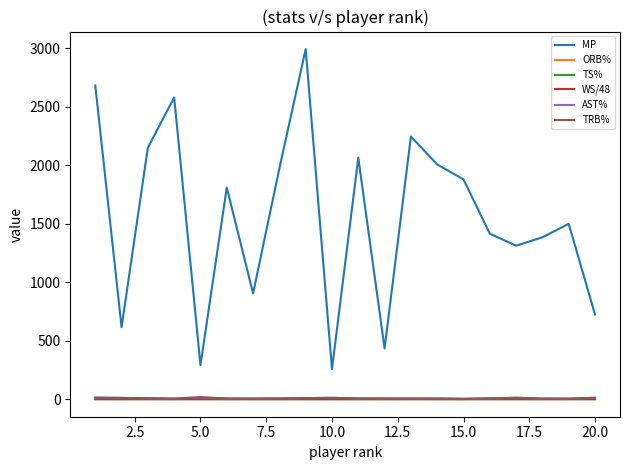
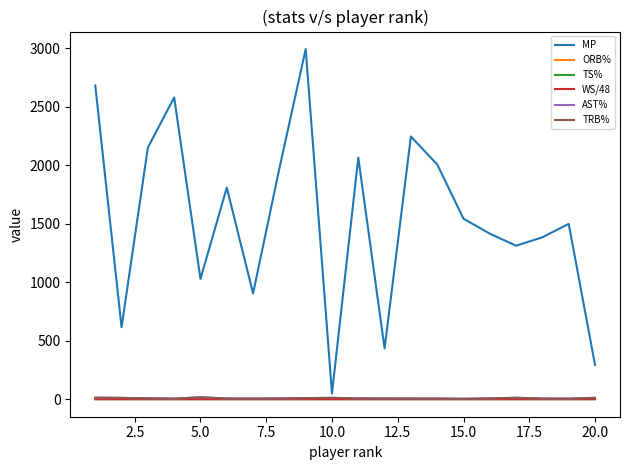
  {
    "MP": {
-     "5.0": 290,
-     "10.0": 260,
-     "15.0": 1880,
-     "20.0": 720
+     "5.0": 1030,
+     "10.0": 50,
+     "15.0": 1540,
+     "20.0": 290
    }
  }
